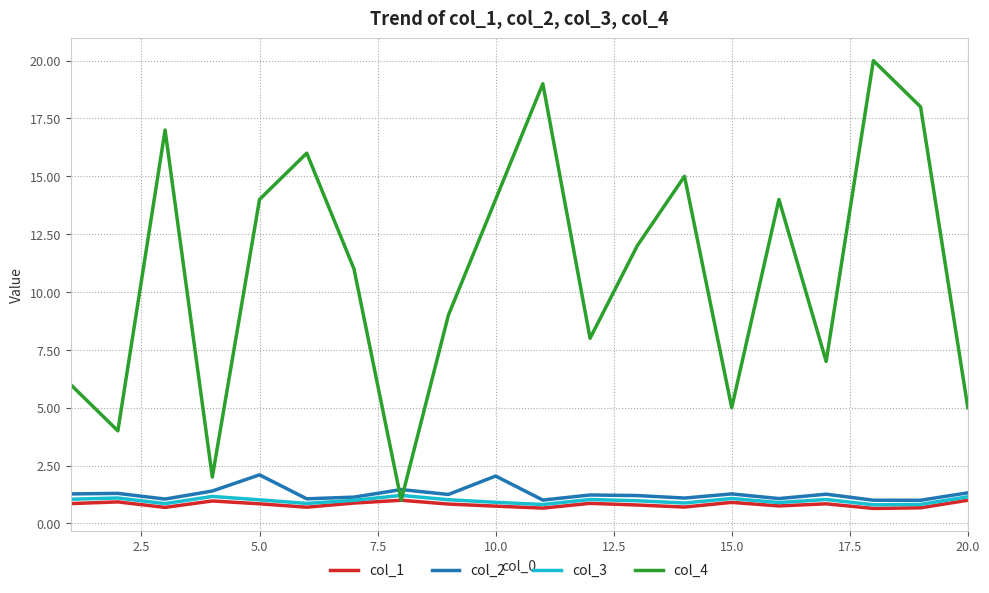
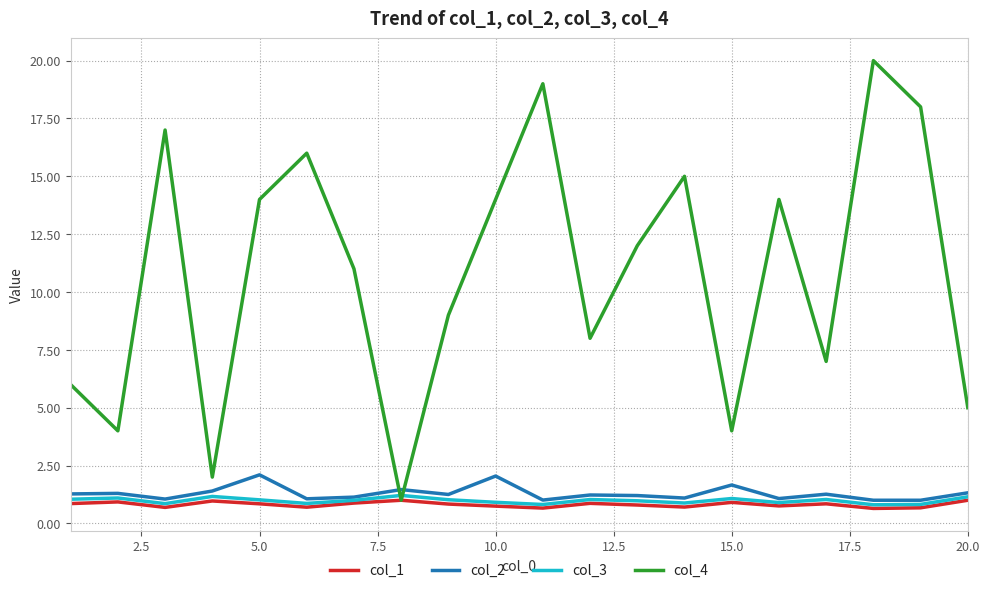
  {
    "col_1": {
      "5.0": 0.8,
      "10.0": 0.7,
      "15.0": 0.9,
      "20.0": 1.0
    },
    "col_2": {
      "5.0": 2.1,
      "10.0": 2.0,
-     "15.0": 1.3,
+     "15.0": 1.7,
      "20.0": 1.3
    },
    "col_3": {
      "5.0": 1.0,
      "10.0": 0.9,
      "15.0": 1.1,
      "20.0": 1.1
    },
    "col_4": {
      "5.0": 14,
      "10.0": 14,
-     "15.0": 5,
+     "15.0": 4,
      "20.0": 5
    }
  }
